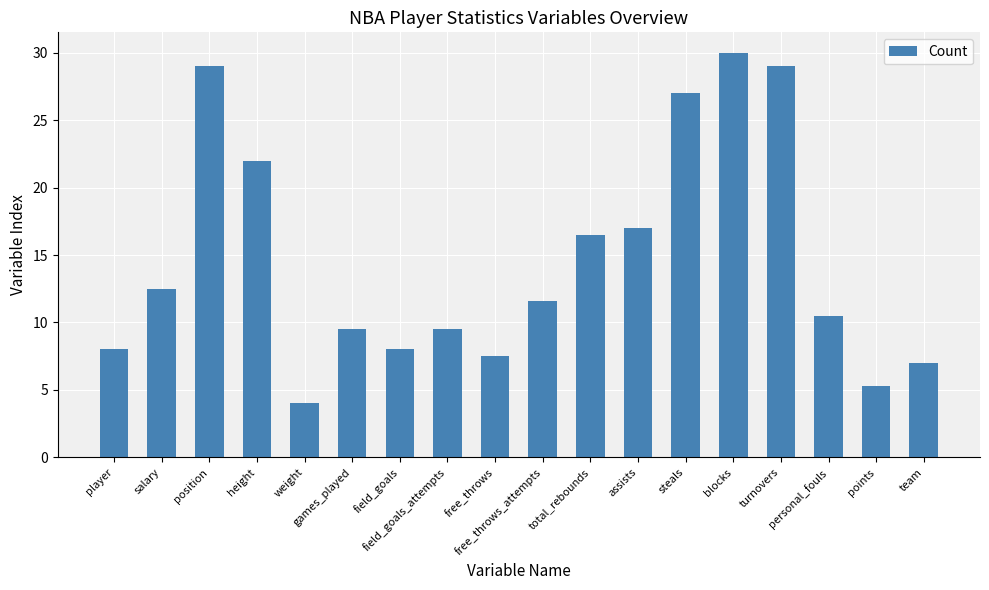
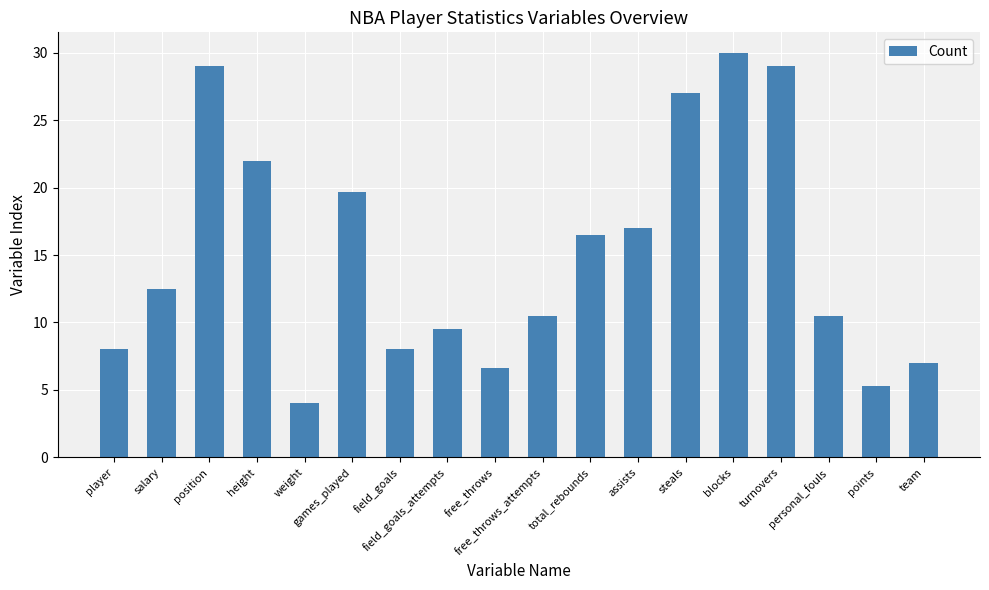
  {
    "player": 8.0,
    "salary": 12.5,
    "position": 29.0,
    "height": 22.0,
    "weight": 4.0,
-   "games_played": 9.5,
+   "games_played": 19.7,
    "field_goals": 8.0,
    "field_goals_attempts": 9.5,
-   "free_throws": 7.5,
-   "free_throws_attempts": 11.6,
+   "free_throws": 6.6,
+   "free_throws_attempts": 10.5,
    "total_rebounds": 16.5,
    "assists": 17.0,
    "steals": 27.0,
    "blocks": 30.0,
    "turnovers": 29.0,
    "personal_fouls": 10.5,
    "points": 5.3,
    "team": 7.0
  }
